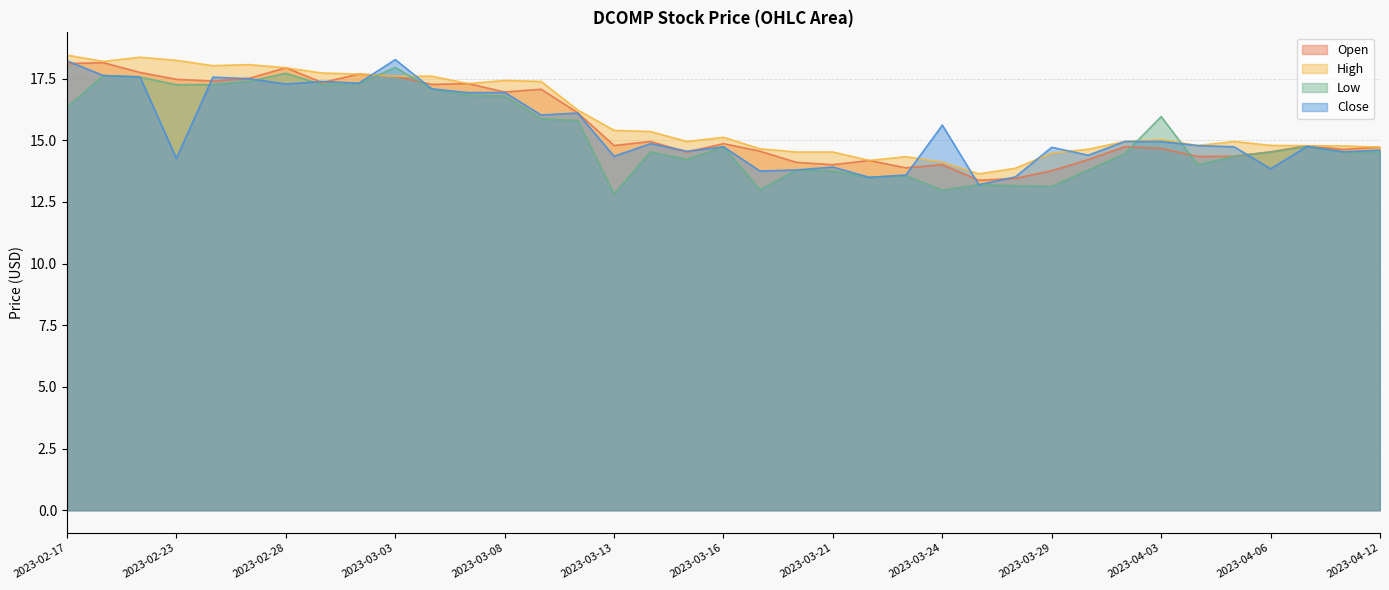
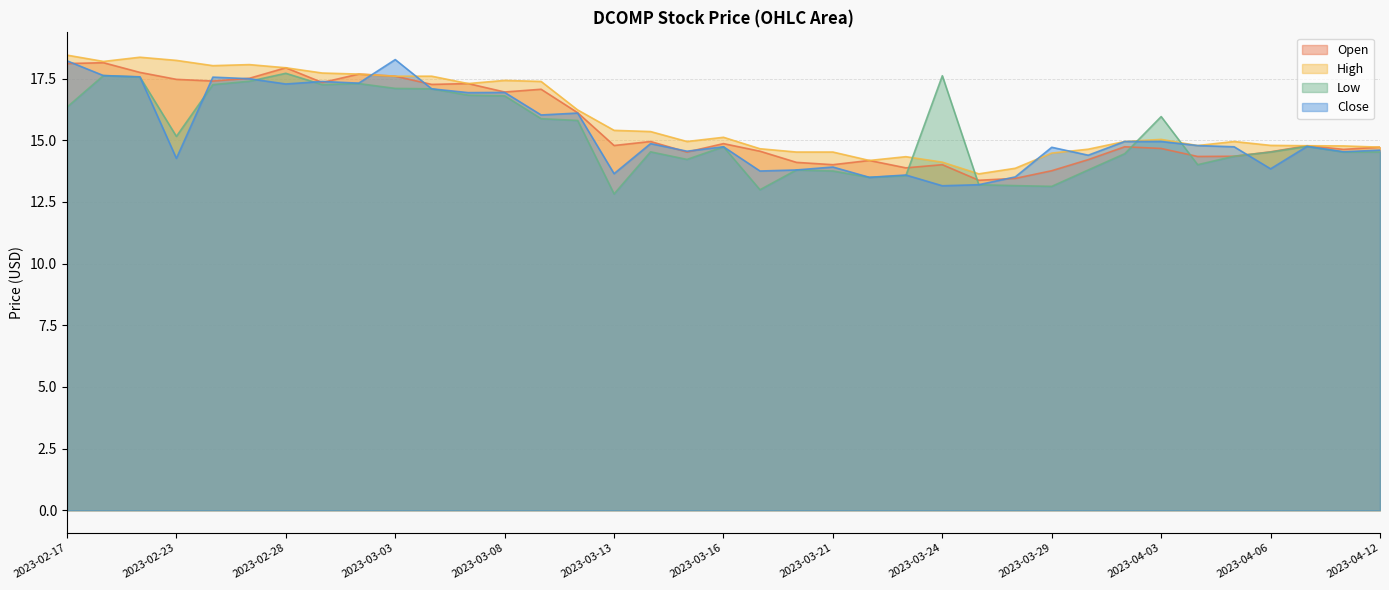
  {
    "Low": {
      "2023-02-17": 16.3,
-     "2023-02-23": 17.3,
+     "2023-02-23": 15.2,
      "2023-02-28": 17.7,
-     "2023-03-03": 18.0,
+     "2023-03-03": 17.1,
      "2023-03-08": 16.8,
      "2023-03-13": 12.8,
      "2023-03-21": 13.8,
-     "2023-03-24": 13.0,
+     "2023-03-24": 17.6,
      "2023-03-29": 13.1,
      "2023-04-03": 16.0
    },
    "Close": {
      "2023-02-17": 18.2,
      "2023-02-23": 14.3,
      "2023-02-28": 17.3,
      "2023-03-03": 18.3,
-     "2023-03-13": 14.4,
-     "2023-03-24": 15.6,
+     "2023-03-13": 13.6,
+     "2023-03-24": 13.2,
      "2023-03-29": 14.7,
      "2023-04-06": 13.8
    }
  }
